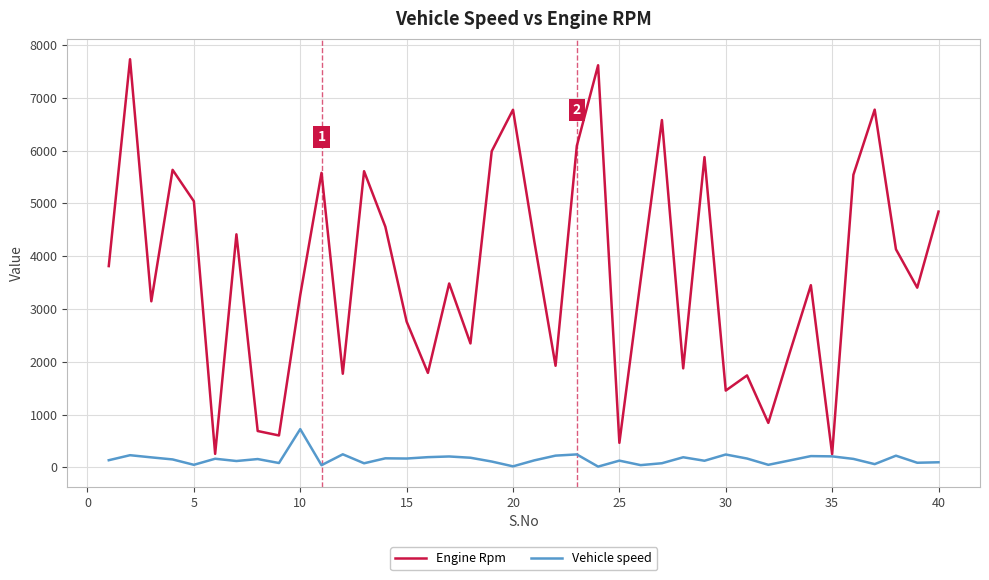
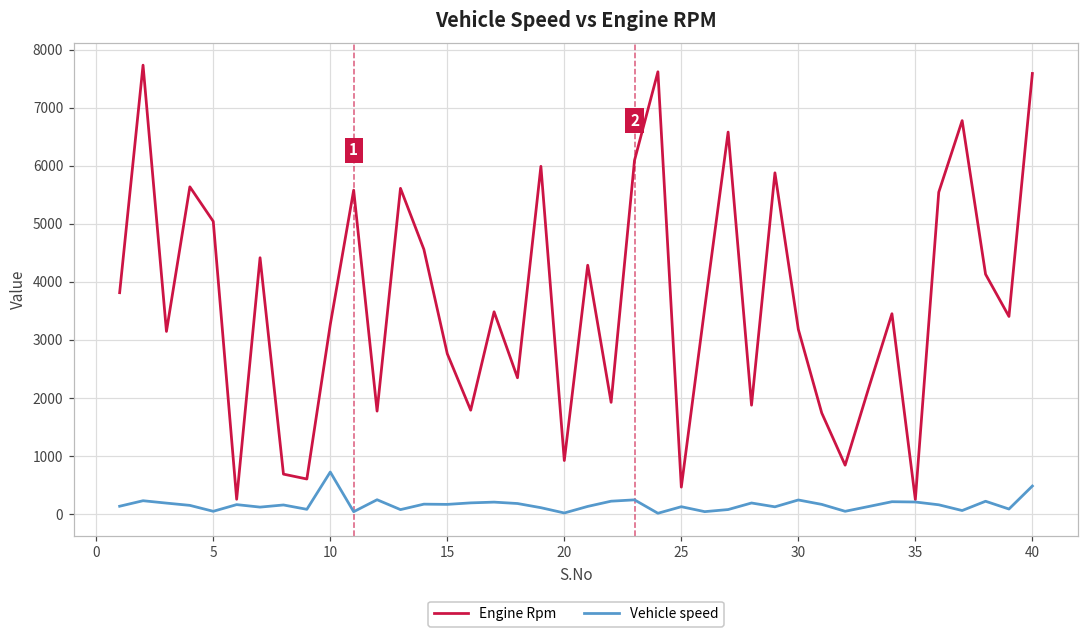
  {
    "Engine Rpm": {
      "5": 5000,
      "10": 3300,
      "15": 2800,
-     "20": 6800,
+     "20": 900,
      "25": 500,
-     "30": 1500,
-     "40": 4800
+     "30": 3200,
+     "40": 7600
    },
    "Vehicle speed": {
      "5": 100,
      "10": 700,
      "15": 200,
      "20": 0,
      "25": 100,
      "30": 200,
-     "40": 100
+     "40": 500
    }
  }
